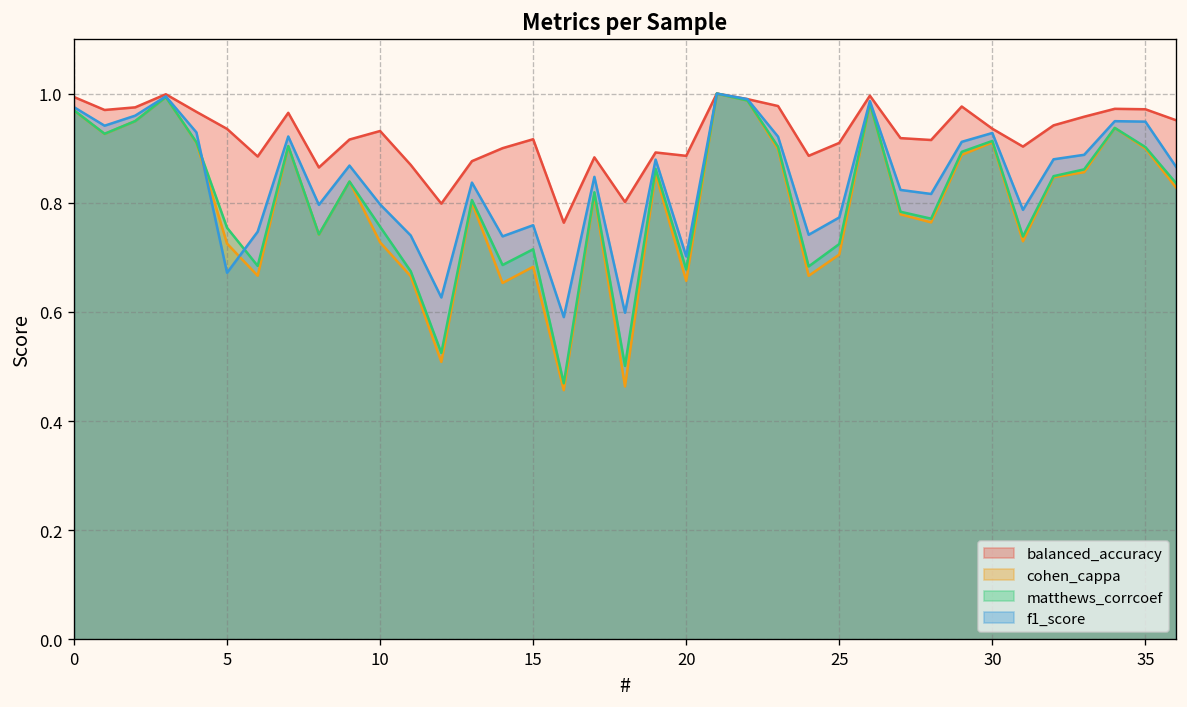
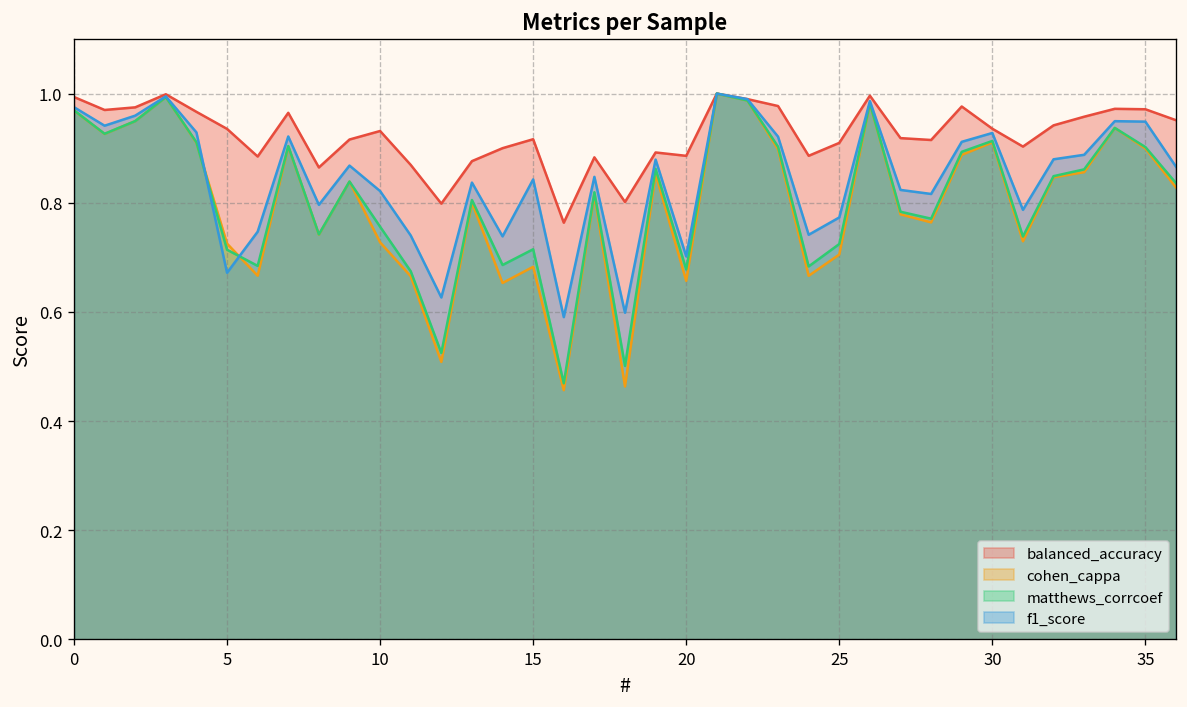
  {
    "matthews_corrcoef": {
-     "5": 0.75,
+     "5": 0.71,
      "10": 0.76,
      "15": 0.71,
      "20": 0.68,
      "25": 0.72
    },
    "f1_score": {
      "0": 0.98,
      "5": 0.67,
-     "10": 0.80,
-     "15": 0.76,
+     "10": 0.82,
+     "15": 0.84,
      "20": 0.70,
      "25": 0.77,
      "30": 0.93,
      "35": 0.95
    }
  }
